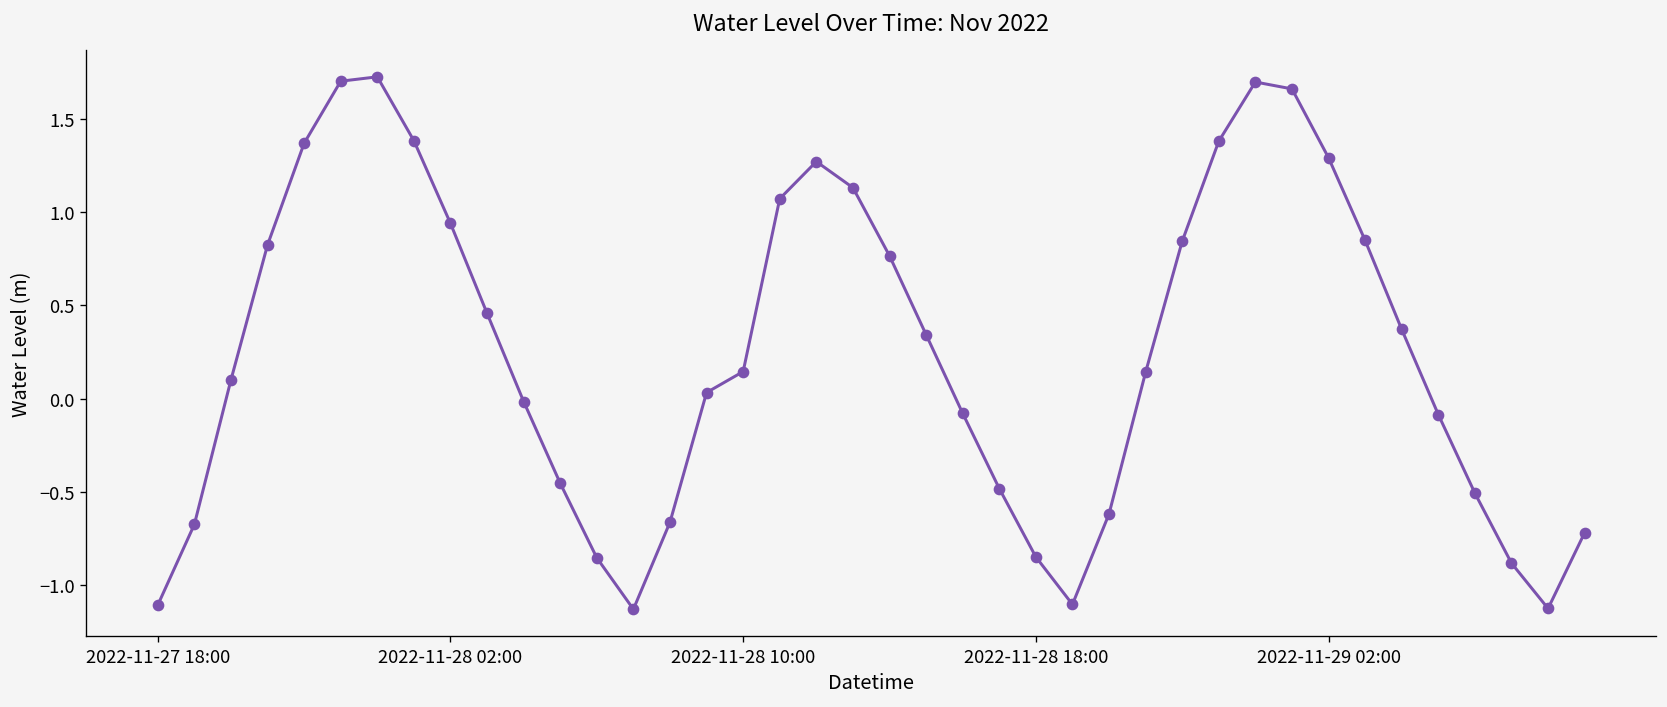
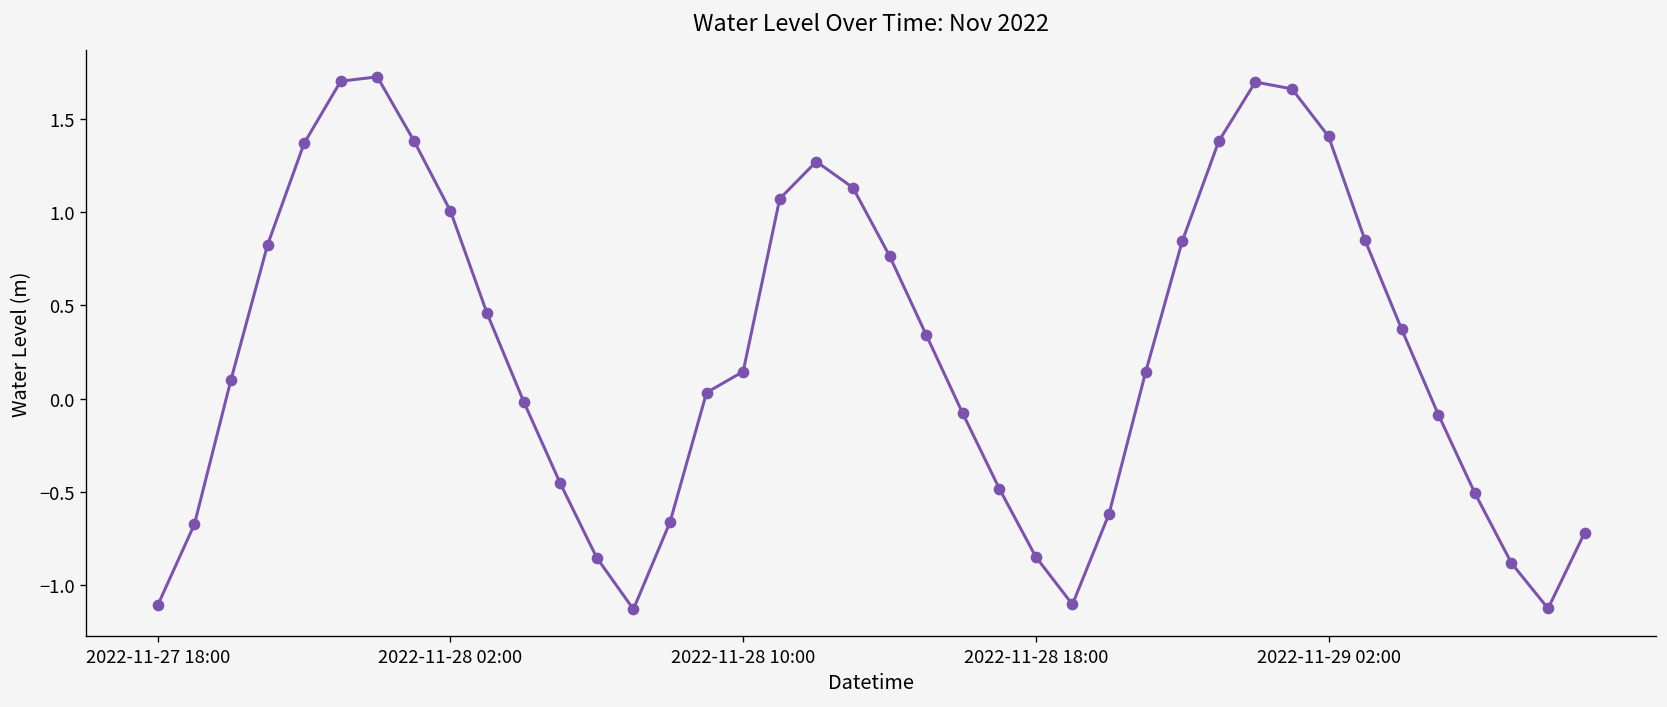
  {
    "2022-11-27 18:00": -1.11,
-   "2022-11-28 02:00": 0.94,
+   "2022-11-28 02:00": 1.01,
    "2022-11-28 10:00": 0.14,
    "2022-11-28 18:00": -0.85,
-   "2022-11-29 02:00": 1.29
+   "2022-11-29 02:00": 1.41
  }
